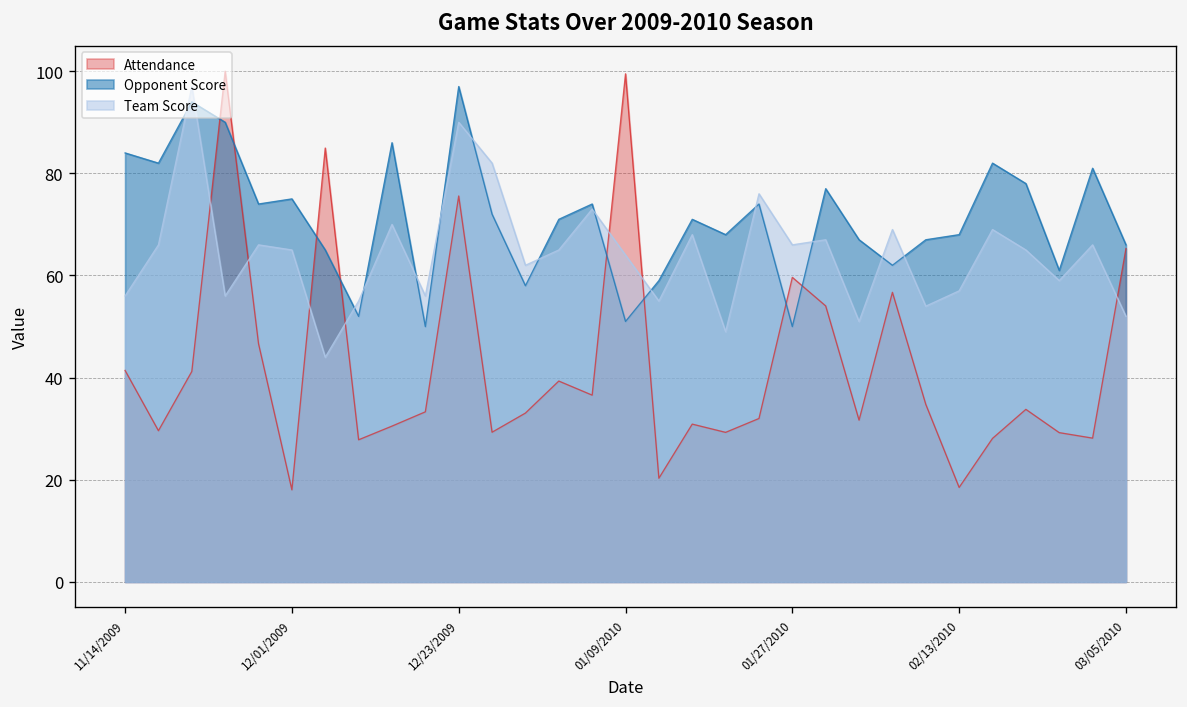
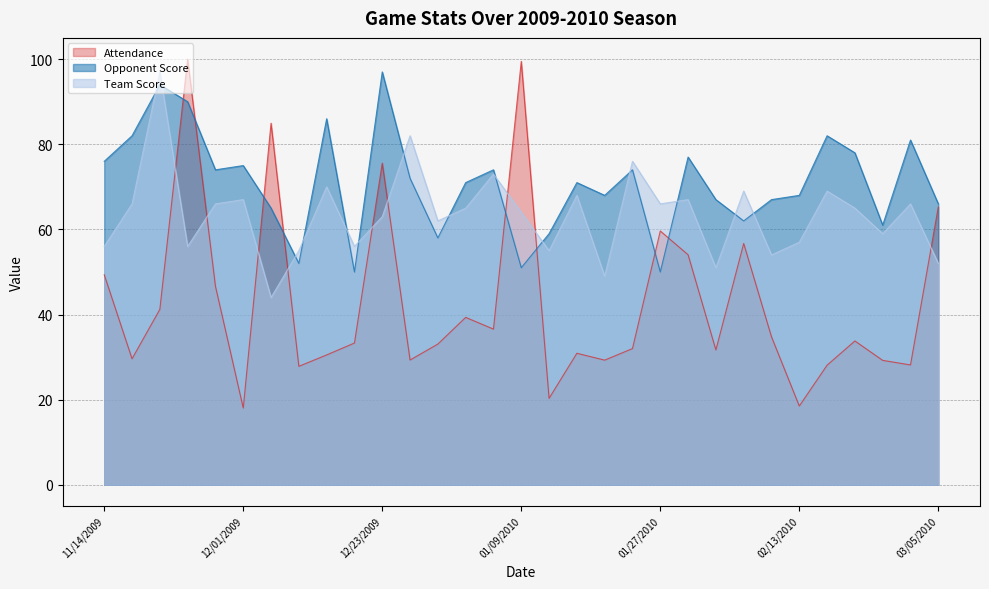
  {
    "Attendance": {
-     "11/14/2009": 41,
+     "11/14/2009": 49,
      "12/01/2009": 18,
      "12/23/2009": 76,
      "01/09/2010": 99,
      "01/27/2010": 60,
      "02/13/2010": 19,
      "03/05/2010": 65
    },
    "Opponent Score": {
-     "11/14/2009": 84,
+     "11/14/2009": 76,
      "12/01/2009": 75,
      "12/23/2009": 97,
      "01/09/2010": 51,
      "01/27/2010": 50,
      "02/13/2010": 68,
      "03/05/2010": 66
    },
    "Team Score": {
      "11/14/2009": 56,
-     "12/01/2009": 65,
-     "12/23/2009": 90,
+     "12/01/2009": 67,
+     "12/23/2009": 63,
      "01/09/2010": 64,
      "01/27/2010": 66,
      "02/13/2010": 57,
      "03/05/2010": 52
    }
  }
